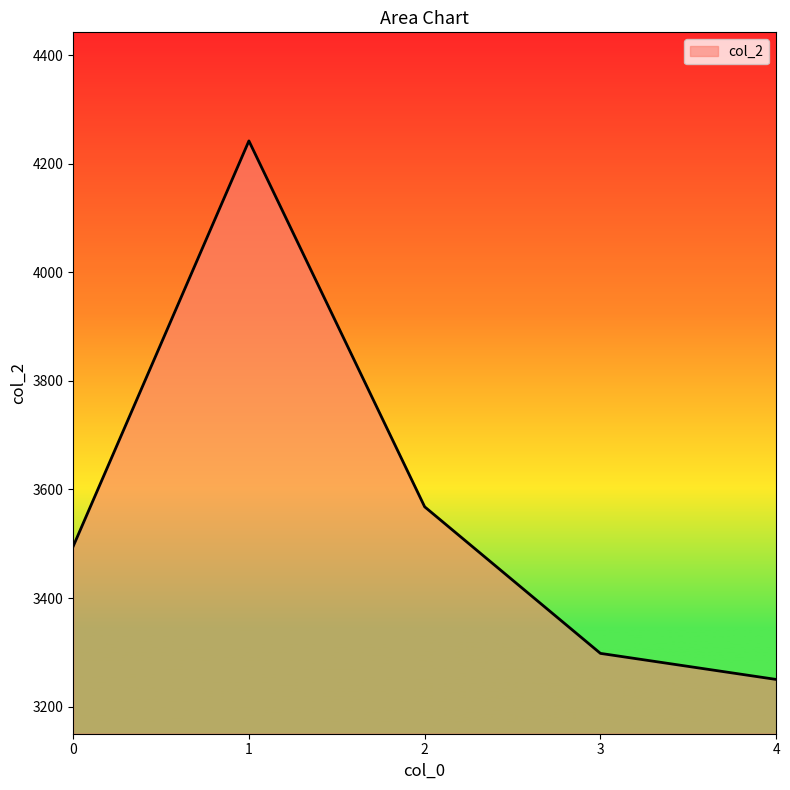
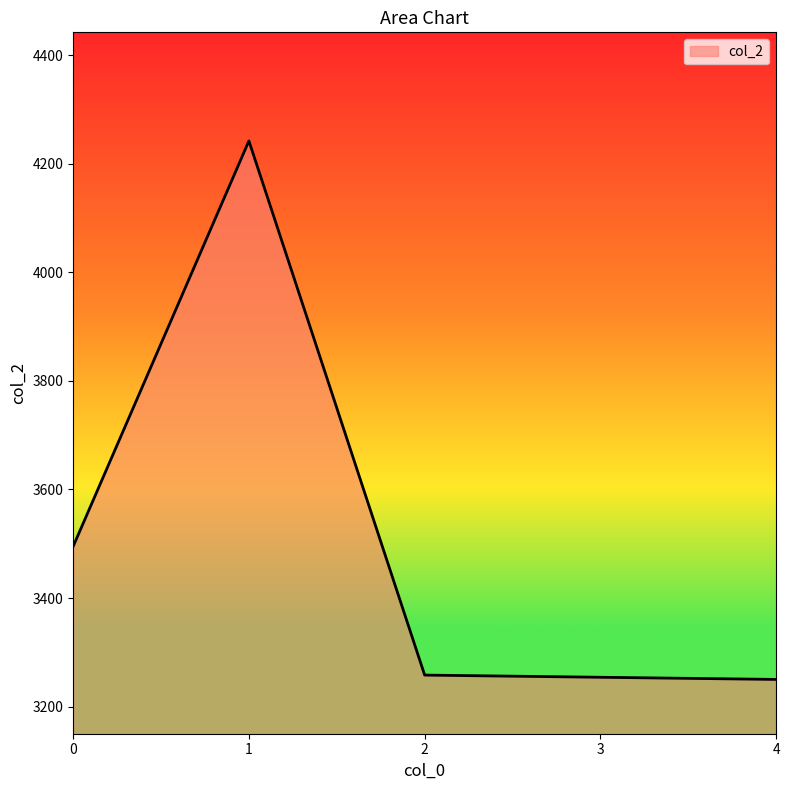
  {
    "0": 3500,
    "1": 4240,
-   "2": 3570,
-   "3": 3300,
+   "2": 3260,
+   "3": 3250,
    "4": 3250
  }
